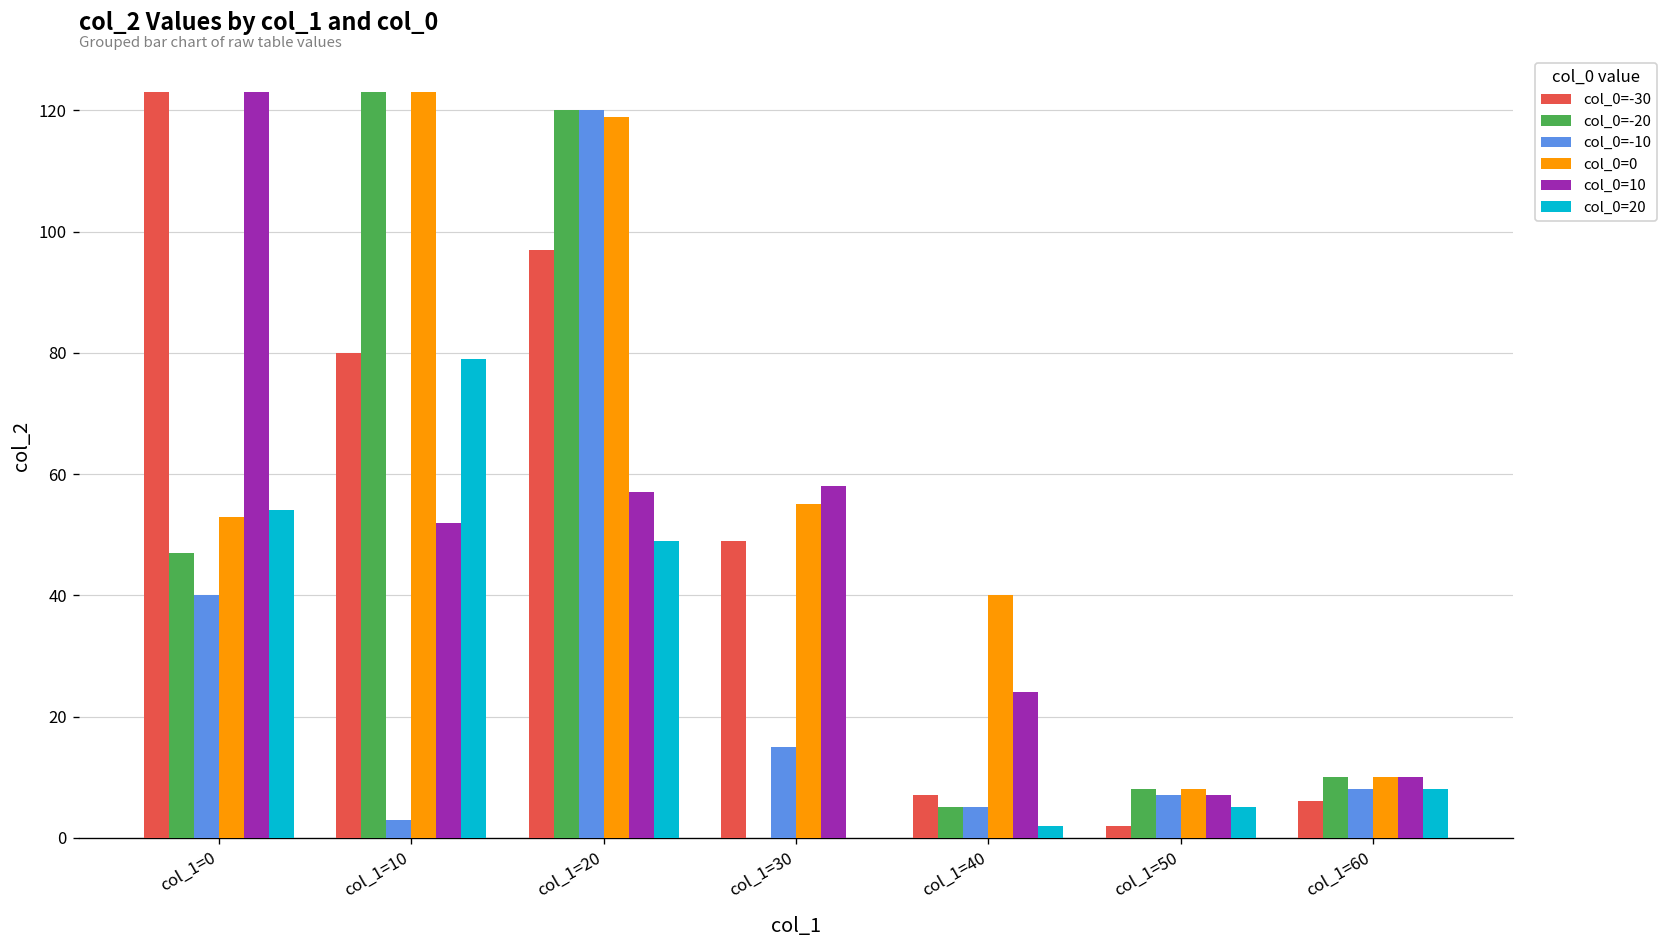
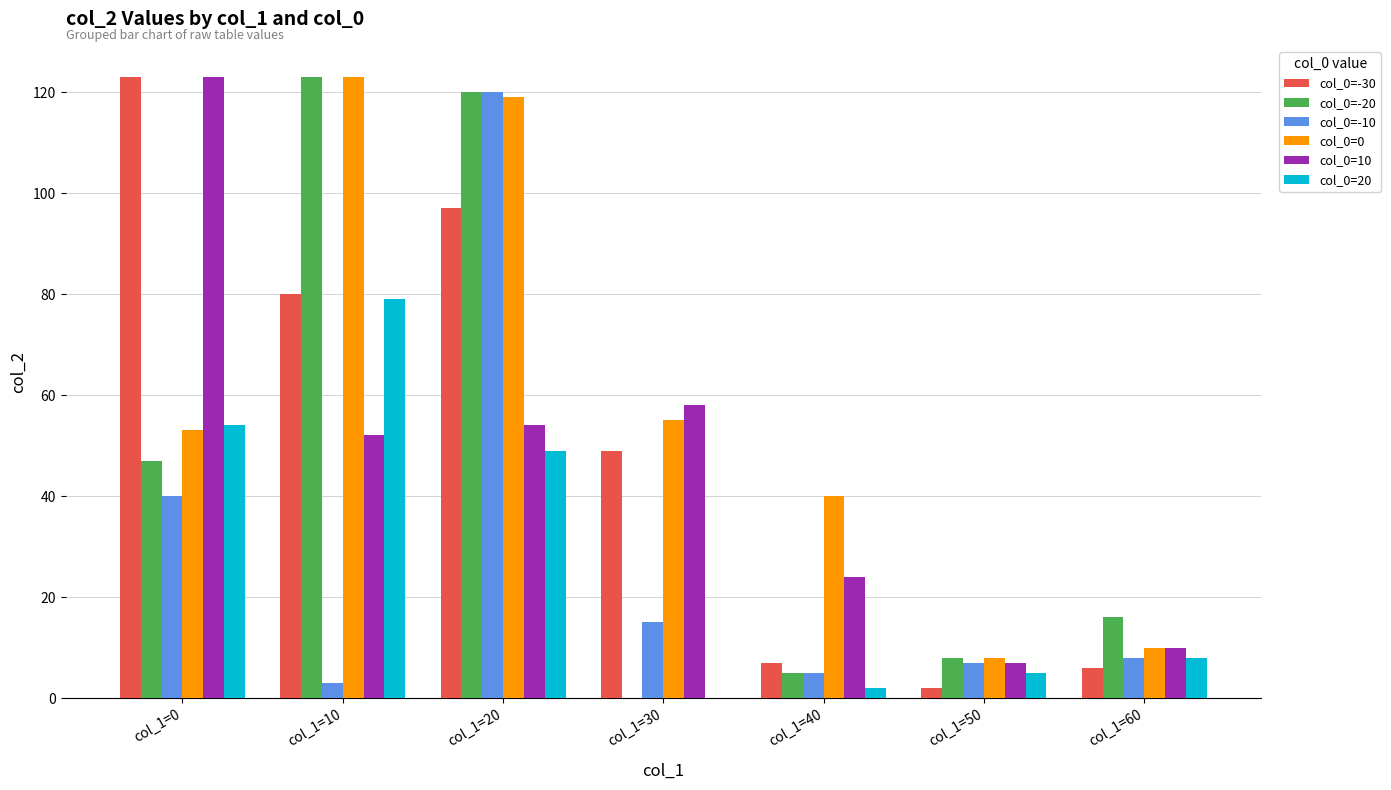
  {
    "col_0=-30": {
      "col_1=0": 123,
      "col_1=10": 80,
      "col_1=20": 97,
      "col_1=30": 49,
      "col_1=40": 7,
      "col_1=50": 2,
      "col_1=60": 6
    },
    "col_0=-20": {
      "col_1=0": 47,
      "col_1=10": 123,
      "col_1=20": 120,
      "col_1=30": 0,
      "col_1=40": 5,
      "col_1=50": 8,
-     "col_1=60": 10
+     "col_1=60": 16
    },
    "col_0=-10": {
      "col_1=0": 40,
      "col_1=10": 3,
      "col_1=20": 120,
      "col_1=30": 15,
      "col_1=40": 5,
      "col_1=50": 7,
      "col_1=60": 8
    },
    "col_0=0": {
      "col_1=0": 53,
      "col_1=10": 123,
      "col_1=20": 119,
      "col_1=30": 55,
      "col_1=40": 40,
      "col_1=50": 8,
      "col_1=60": 10
    },
    "col_0=10": {
      "col_1=0": 123,
      "col_1=10": 52,
-     "col_1=20": 57,
+     "col_1=20": 54,
      "col_1=30": 58,
      "col_1=40": 24,
      "col_1=50": 7,
      "col_1=60": 10
    },
    "col_0=20": {
      "col_1=0": 54,
      "col_1=10": 79,
      "col_1=20": 49,
      "col_1=30": 0,
      "col_1=40": 2,
      "col_1=50": 5,
      "col_1=60": 8
    }
  }
